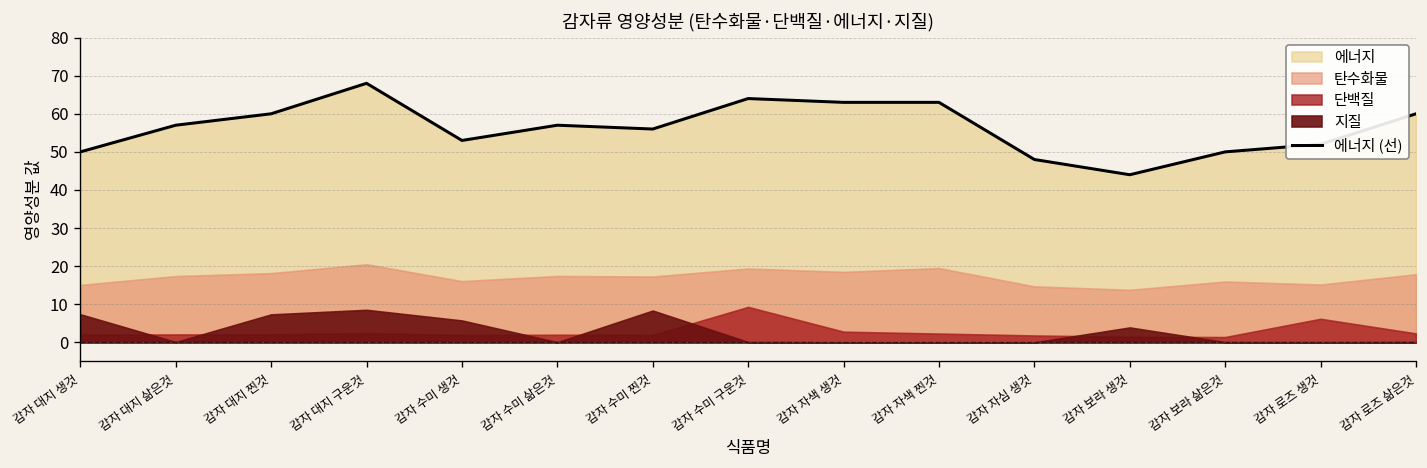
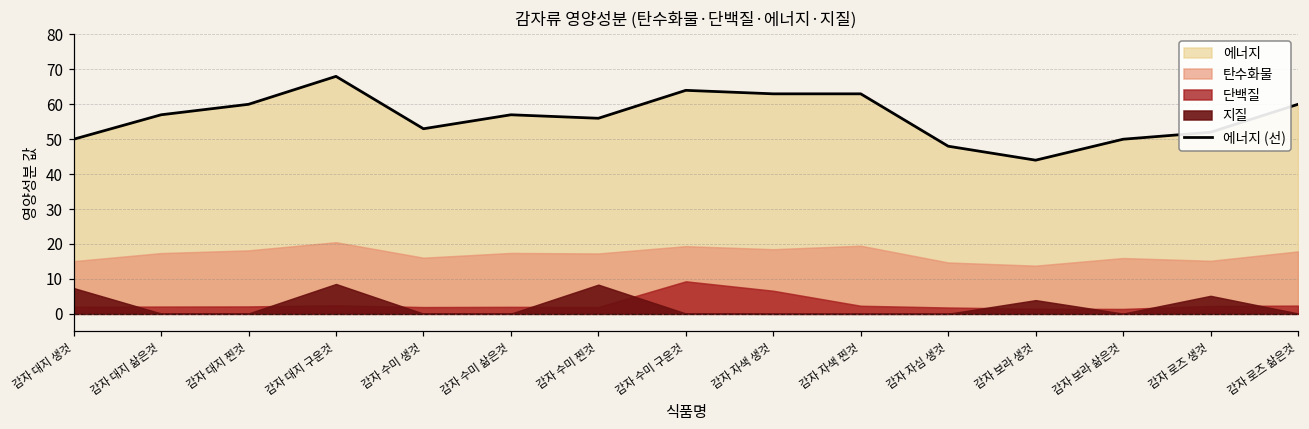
  {
    "단백질": {
      "감자 대지 생것": 2,
      "감자 대지 삶은것": 2,
      "감자 대지 찐것": 2,
      "감자 대지 구운것": 2,
      "감자 수미 생것": 2,
      "감자 수미 삶은것": 2,
      "감자 수미 찐것": 2,
      "감자 수미 구운것": 9,
-     "감자 자색 생것": 3,
+     "감자 자색 생것": 7,
      "감자 자색 찐것": 2,
      "감자 자심 생것": 2,
      "감자 보라 생것": 1,
      "감자 보라 삶은것": 1,
-     "감자 로즈 생것": 6,
+     "감자 로즈 생것": 2,
      "감자 로즈 삶은것": 2
    },
    "지질": {
      "감자 대지 생것": 7,
-     "감자 대지 찐것": 7,
+     "감자 대지 찐것": 0,
      "감자 대지 구운것": 9,
-     "감자 수미 생것": 6,
+     "감자 수미 생것": 0,
      "감자 수미 찐것": 8,
      "감자 자색 생것": 0,
      "감자 자색 찐것": 0,
      "감자 자심 생것": 0,
      "감자 보라 생것": 4,
-     "감자 로즈 생것": 0
+     "감자 로즈 생것": 5
    }
  }
